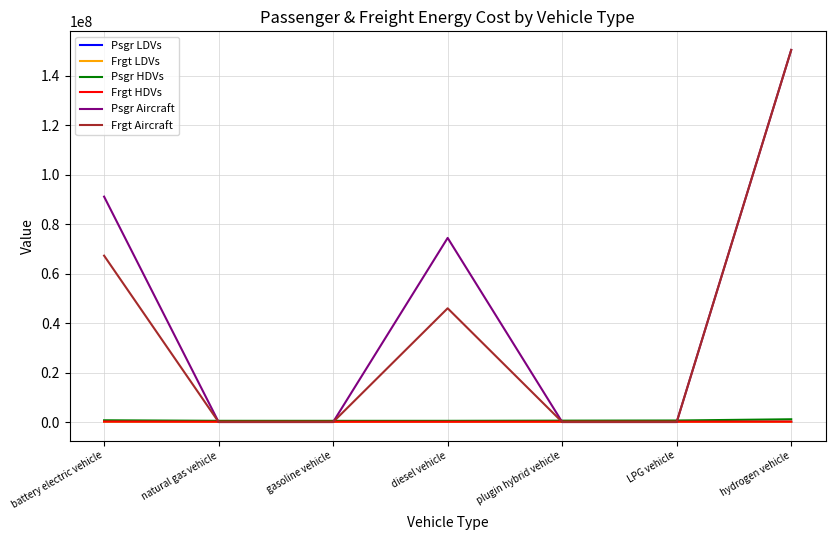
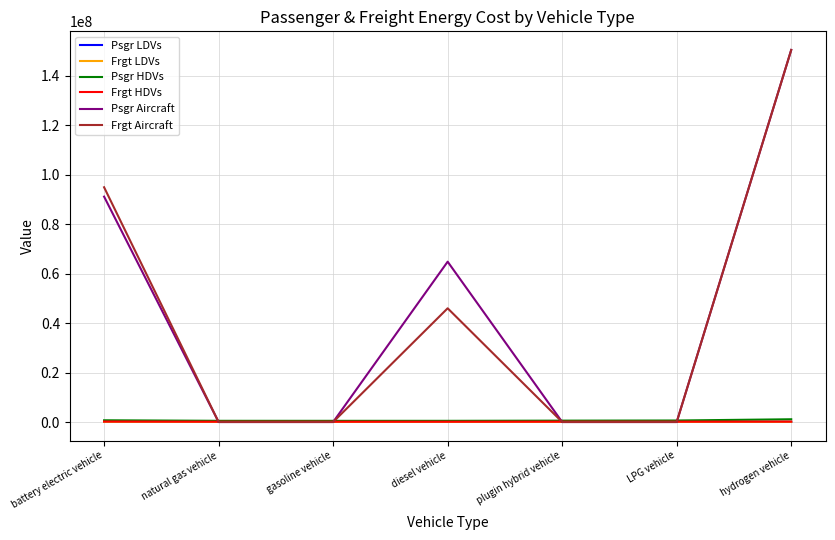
  {
    "Psgr Aircraft": {
      "battery electric vehicle": 91000000,
-     "diesel vehicle": 74000000
+     "diesel vehicle": 65000000
    },
    "Frgt Aircraft": {
-     "battery electric vehicle": 67000000,
+     "battery electric vehicle": 95000000,
      "diesel vehicle": 46000000
    }
  }
